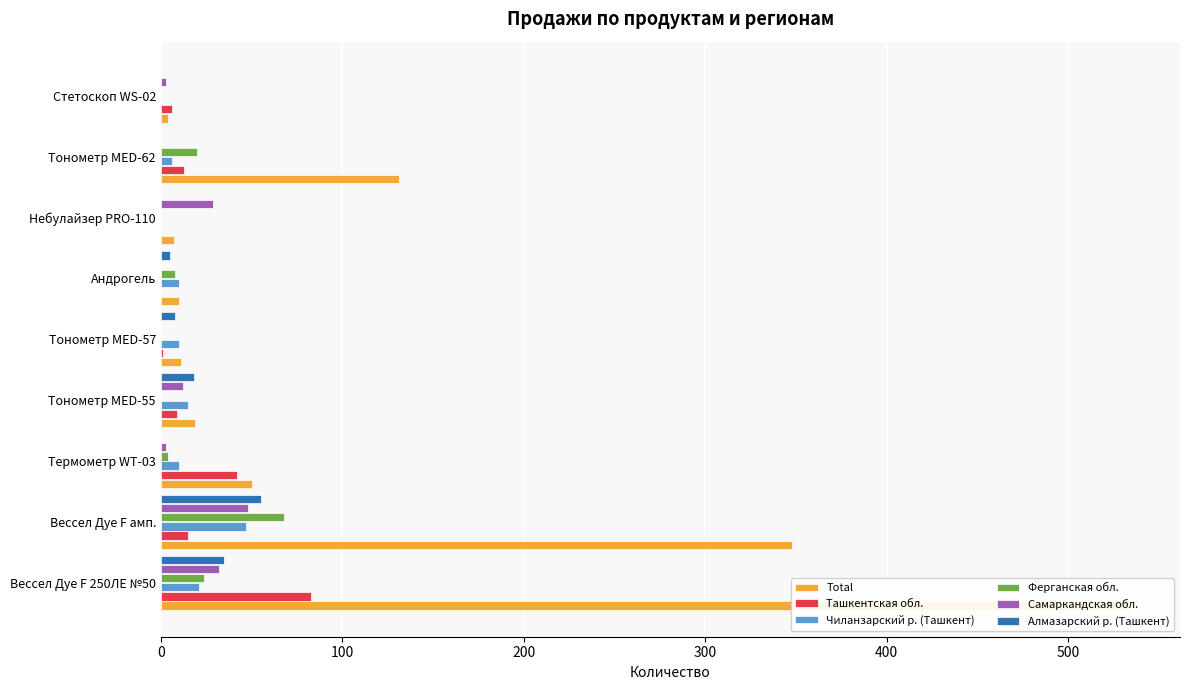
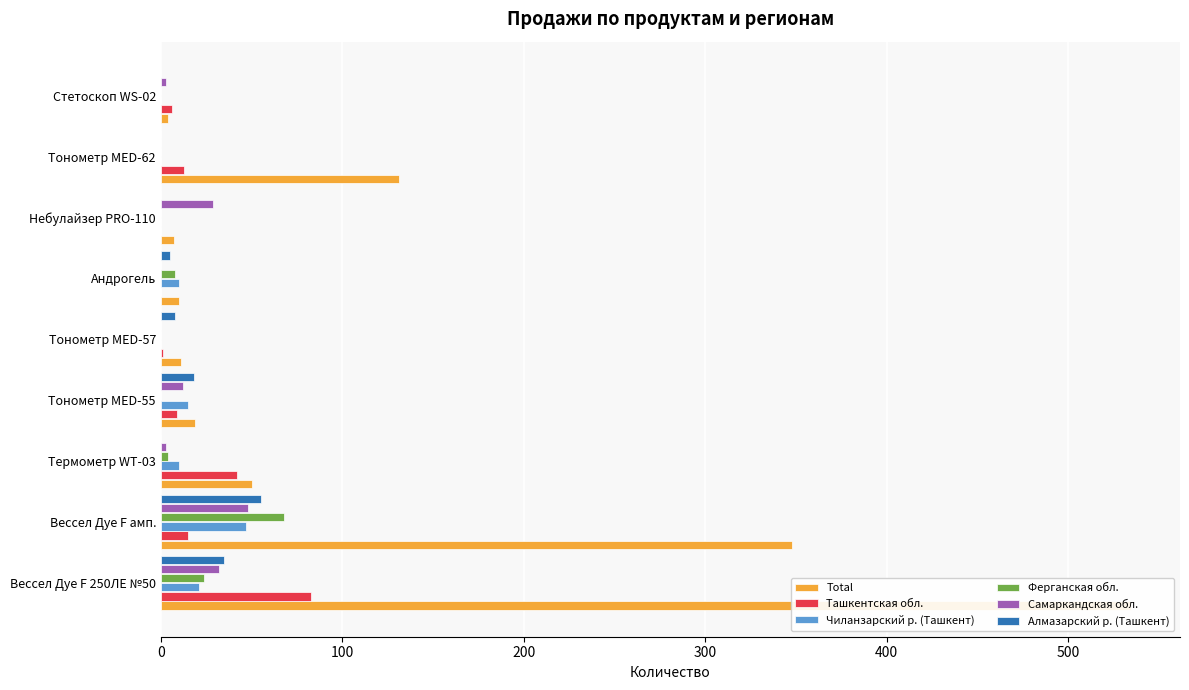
  {
    "Total": {
      "Стетоскоп WS-02": 4,
      "Тонометр MED-62": 131,
      "Небулайзер PRO-110": 7,
      "Андрогель": 10,
      "Тонометр MED-57": 11,
      "Тонометр MED-55": 19,
      "Термометр WT-03": 50,
      "Вессел Дуе F амп.": 348
    },
    "Ташкентская обл.": {
      "Стетоскоп WS-02": 6,
      "Тонометр MED-62": 13,
      "Небулайзер PRO-110": 0,
      "Андрогель": 0,
      "Тонометр MED-55": 9,
      "Термометр WT-03": 42,
      "Вессел Дуе F амп.": 15,
      "Вессел Дуе F 250ЛЕ №50": 83
    },
    "Чиланзарский р. (Ташкент)": {
      "Стетоскоп WS-02": 0,
-     "Тонометр MED-62": 6,
+     "Тонометр MED-62": 0,
      "Небулайзер PRO-110": 0,
      "Андрогель": 10,
-     "Тонометр MED-57": 10,
+     "Тонометр MED-57": 0,
      "Тонометр MED-55": 15,
      "Термометр WT-03": 10,
      "Вессел Дуе F амп.": 47,
      "Вессел Дуе F 250ЛЕ №50": 21
    },
    "Ферганская обл.": {
      "Стетоскоп WS-02": 0,
-     "Тонометр MED-62": 20,
+     "Тонометр MED-62": 0,
      "Небулайзер PRO-110": 0,
      "Андрогель": 8,
      "Тонометр MED-57": 0,
      "Тонометр MED-55": 0,
      "Термометр WT-03": 4,
      "Вессел Дуе F амп.": 68,
      "Вессел Дуе F 250ЛЕ №50": 24
    },
    "Самаркандская обл.": {
      "Стетоскоп WS-02": 3,
      "Тонометр MED-62": 0,
      "Небулайзер PRO-110": 29,
      "Андрогель": 0,
      "Тонометр MED-57": 0,
      "Тонометр MED-55": 12,
      "Термометр WT-03": 3,
      "Вессел Дуе F амп.": 48,
      "Вессел Дуе F 250ЛЕ №50": 32
    },
    "Алмазарский р. (Ташкент)": {
      "Стетоскоп WS-02": 0,
      "Тонометр MED-62": 0,
      "Небулайзер PRO-110": 0,
      "Андрогель": 5,
      "Тонометр MED-57": 8,
      "Тонометр MED-55": 18,
      "Термометр WT-03": 0,
      "Вессел Дуе F амп.": 55,
      "Вессел Дуе F 250ЛЕ №50": 35
    }
  }
